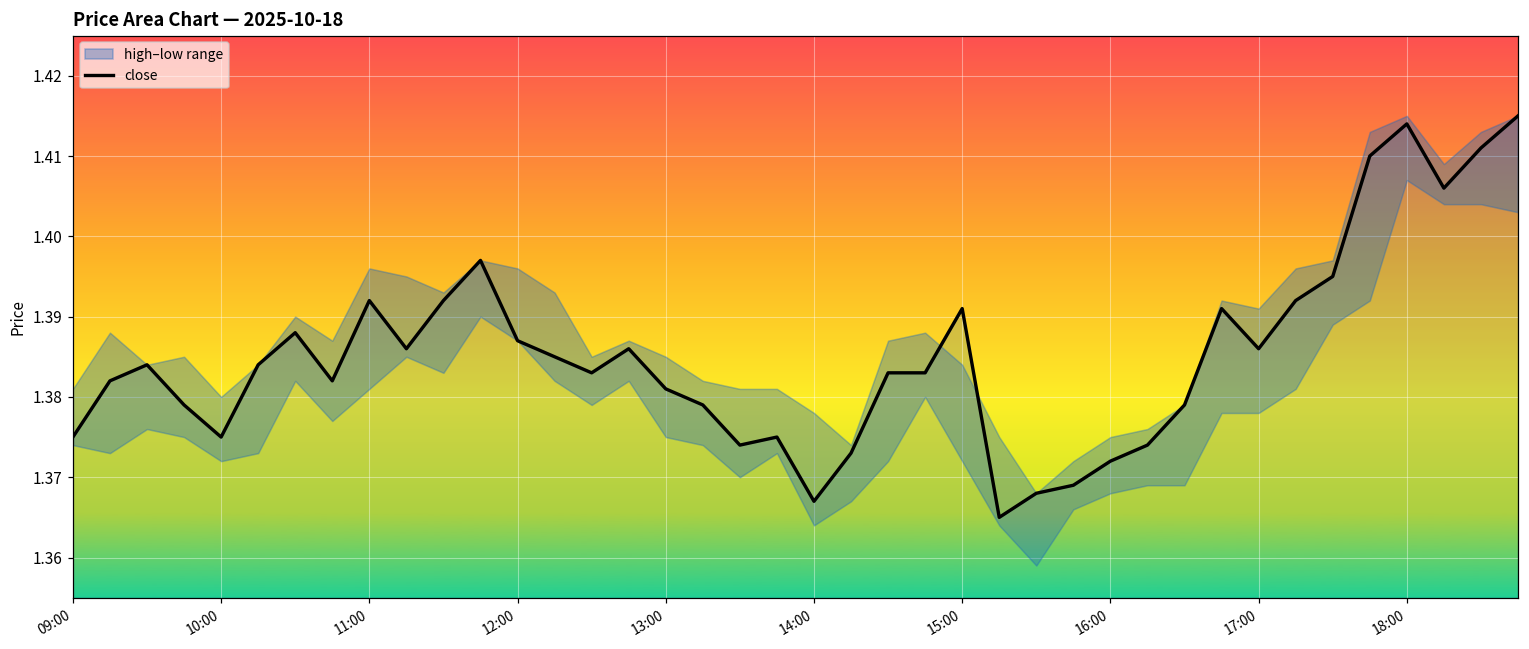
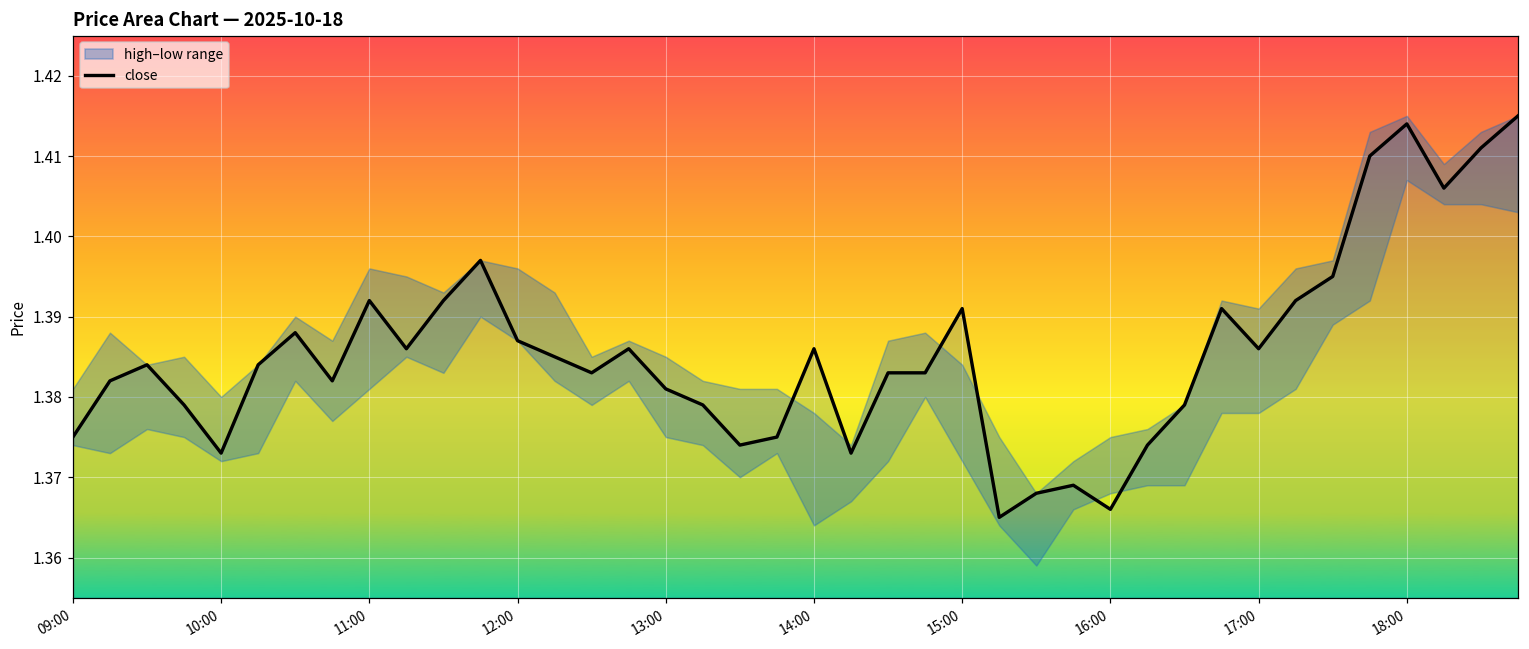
  {
    "close": {
      "09:00": 1.375,
-     "10:00": 1.375,
+     "10:00": 1.373,
      "11:00": 1.392,
      "12:00": 1.387,
      "13:00": 1.381,
-     "14:00": 1.367,
+     "14:00": 1.386,
      "15:00": 1.391,
-     "16:00": 1.372,
+     "16:00": 1.366,
      "17:00": 1.386,
      "18:00": 1.414
    }
  }
